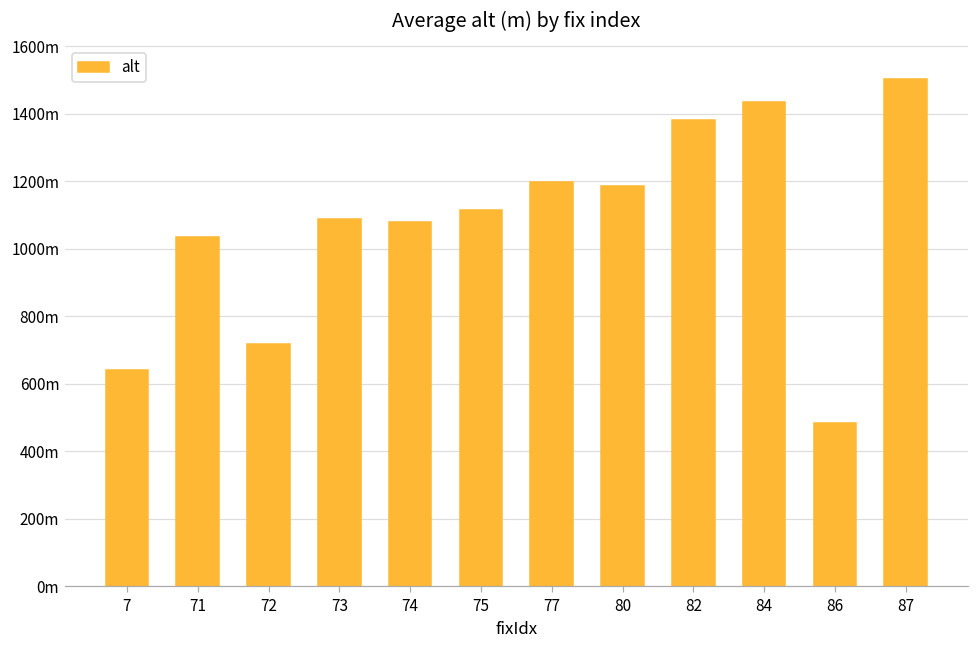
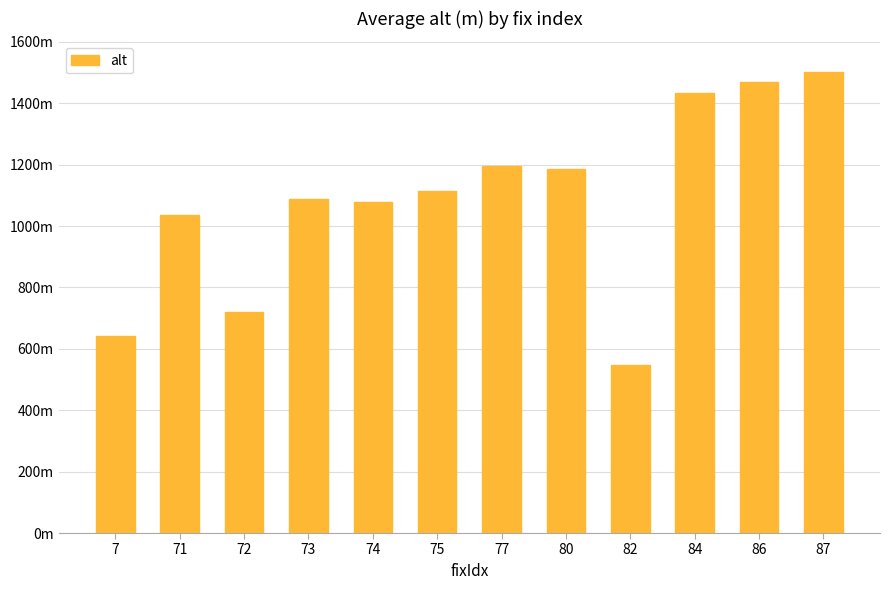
  {
    "7": "640m",
    "71": "1040m",
    "72": "720m",
    "73": "1090m",
    "74": "1080m",
    "75": "1110m",
    "77": "1200m",
    "80": "1190m",
-   "82": "1380m",
+   "82": "550m",
    "84": "1430m",
-   "86": "480m",
+   "86": "1470m",
    "87": "1500m"
  }
